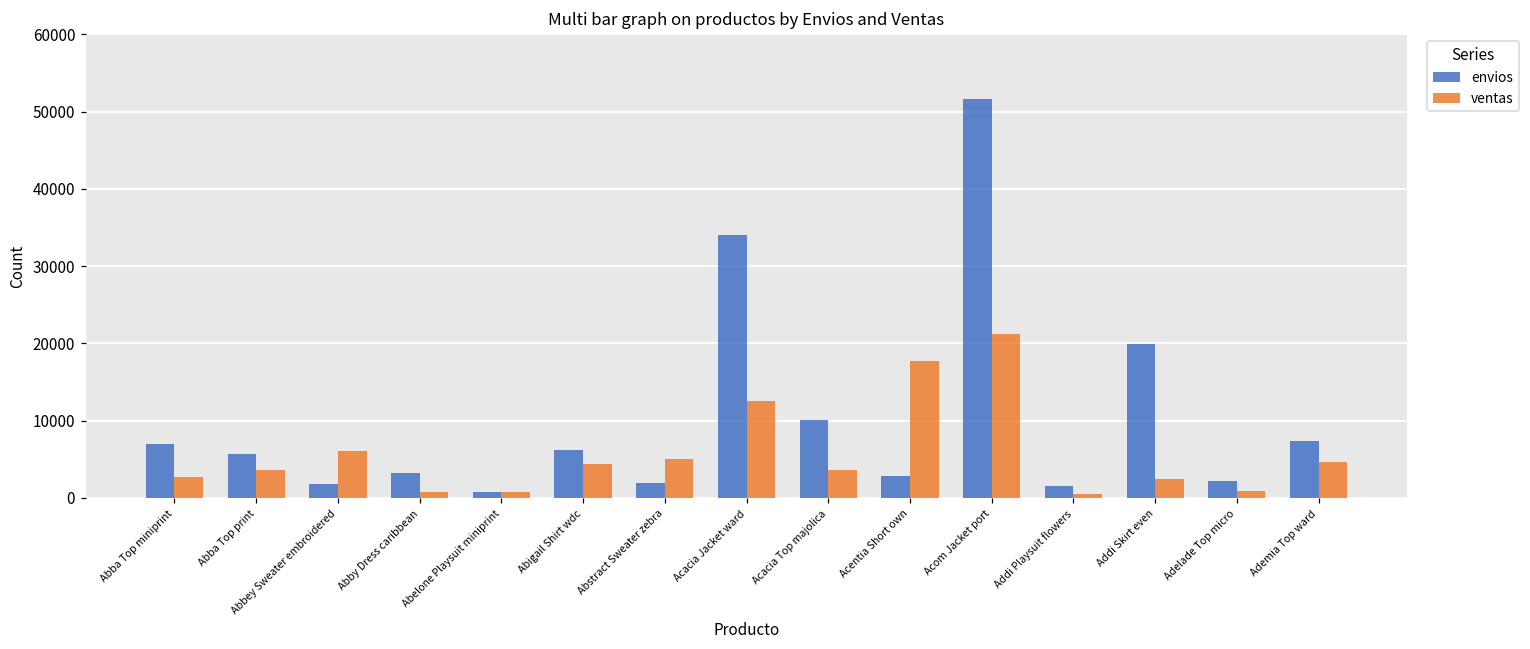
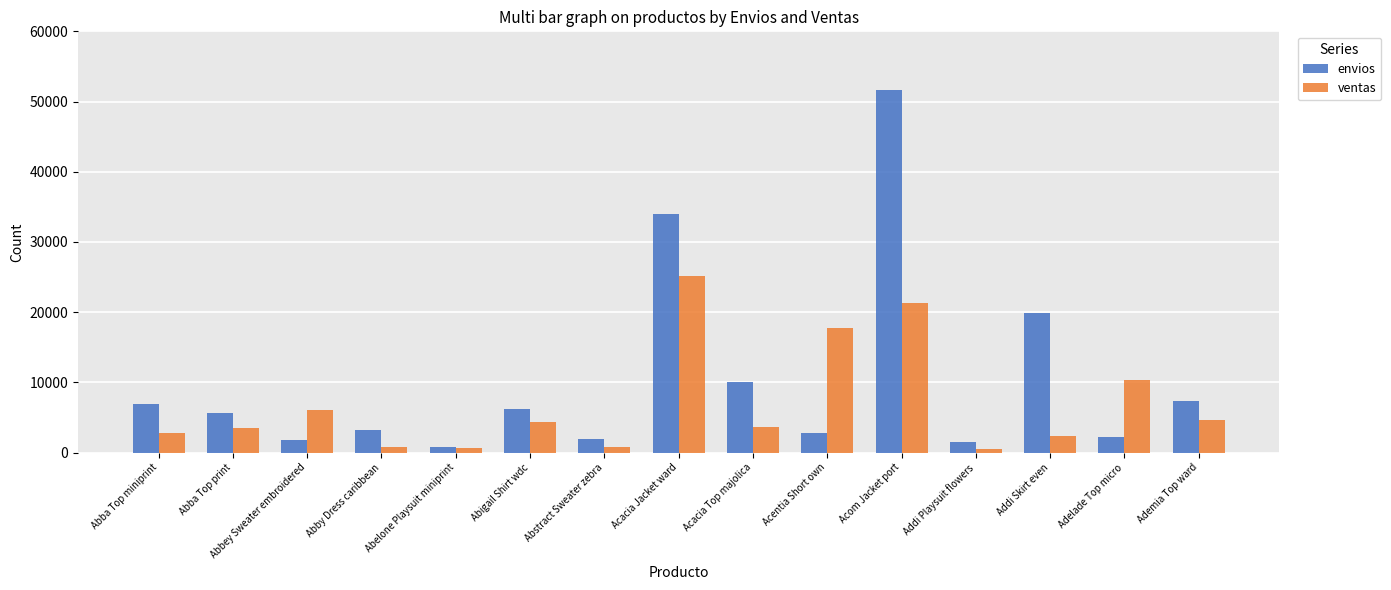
  {
    "envios": {
      "Abba Top miniprint": 7000,
      "Abba Top print": 6000,
      "Abbey Sweater embroidered": 2000,
      "Abby Dress caribbean": 3000,
      "Abelone Playsuit miniprint": 1000,
      "Abigail Shirt wdc": 6000,
      "Abstract Sweater zebra": 2000,
      "Acacia Jacket ward": 34000,
      "Acacia Top majolica": 10000,
      "Acentia Short own": 3000,
      "Acom Jacket port": 52000,
      "Addi Playsuit flowers": 2000,
      "Addi Skirt even": 20000,
      "Adelade Top micro": 2000,
      "Ademia Top ward": 7000
    },
    "ventas": {
      "Abba Top miniprint": 3000,
      "Abba Top print": 4000,
      "Abbey Sweater embroidered": 6000,
      "Abby Dress caribbean": 1000,
      "Abelone Playsuit miniprint": 1000,
      "Abigail Shirt wdc": 4000,
-     "Abstract Sweater zebra": 5000,
-     "Acacia Jacket ward": 12000,
+     "Abstract Sweater zebra": 1000,
+     "Acacia Jacket ward": 25000,
      "Acacia Top majolica": 4000,
      "Acentia Short own": 18000,
      "Acom Jacket port": 21000,
      "Addi Playsuit flowers": 1000,
      "Addi Skirt even": 2000,
-     "Adelade Top micro": 1000,
+     "Adelade Top micro": 10000,
      "Ademia Top ward": 5000
    }
  }
